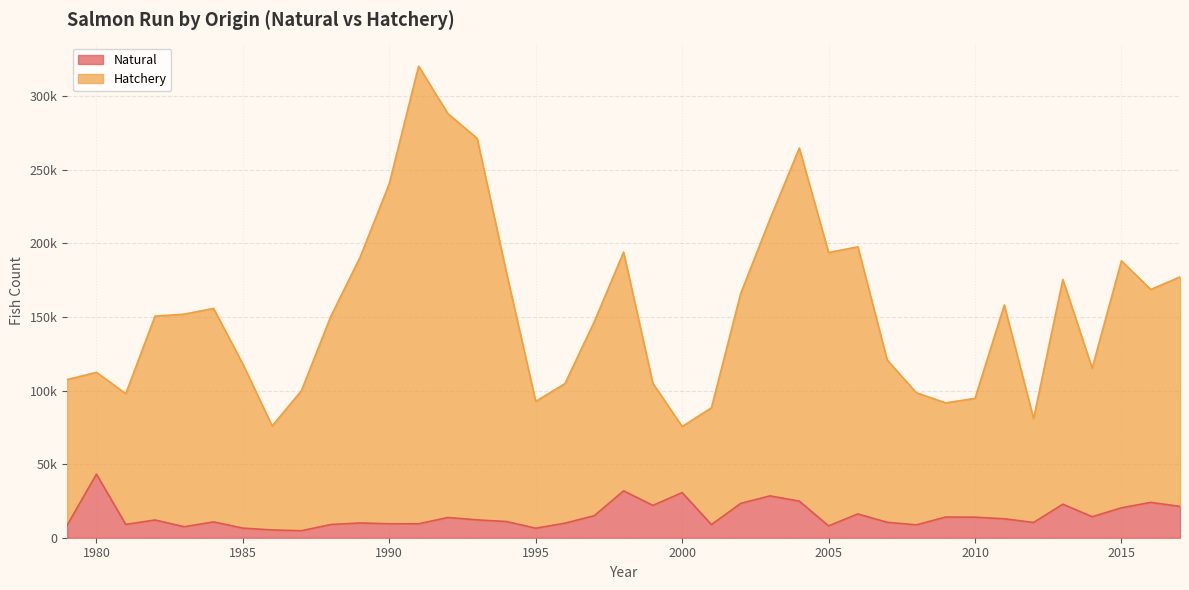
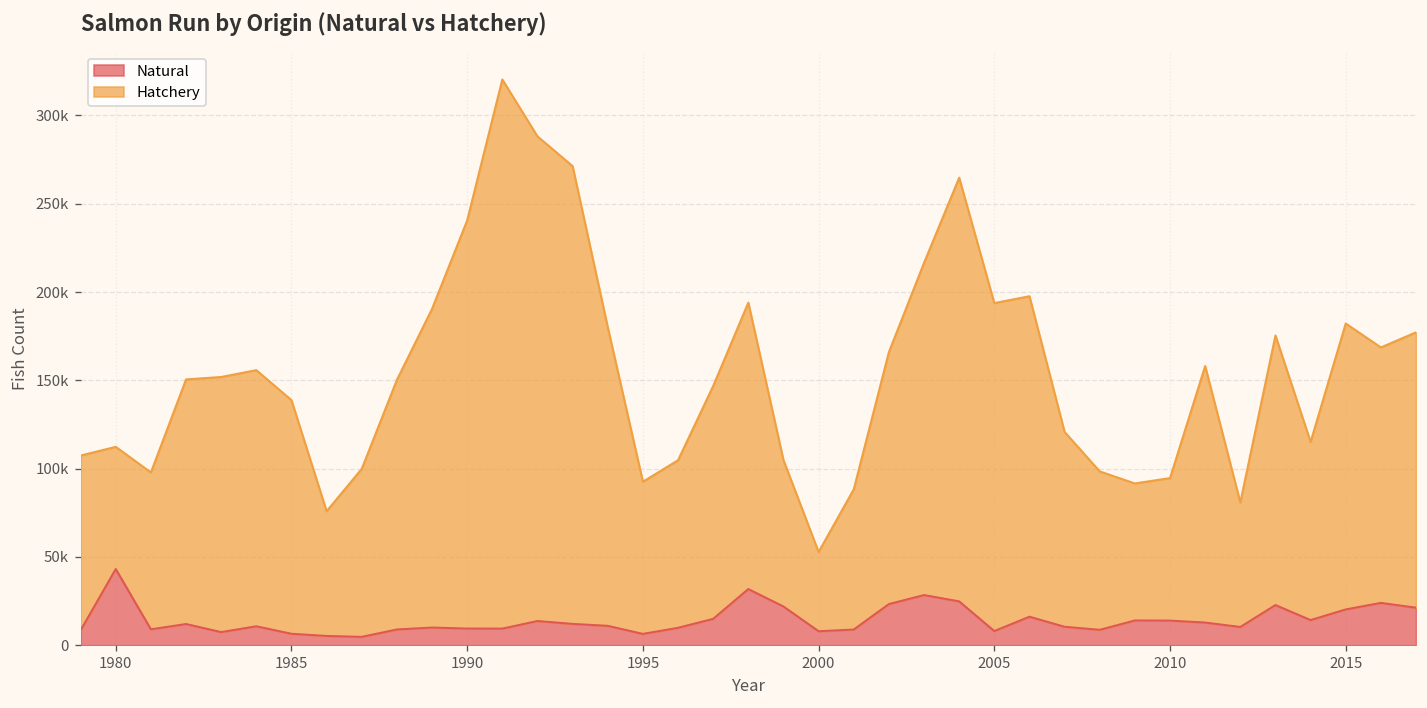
  {
    "Natural": {
      "1980": 43000,
      "1985": 7000,
      "1990": 9000,
      "1995": 6000,
-     "2000": 31000,
+     "2000": 8000,
      "2005": 8000,
      "2010": 14000,
      "2015": 20000
    },
    "Hatchery": {
      "1980": 69000,
-     "1985": 111000,
+     "1985": 132000,
      "1990": 231000,
      "1995": 86000,
      "2000": 45000,
      "2005": 186000,
      "2010": 81000,
-     "2015": 168000
+     "2015": 162000
    }
  }
